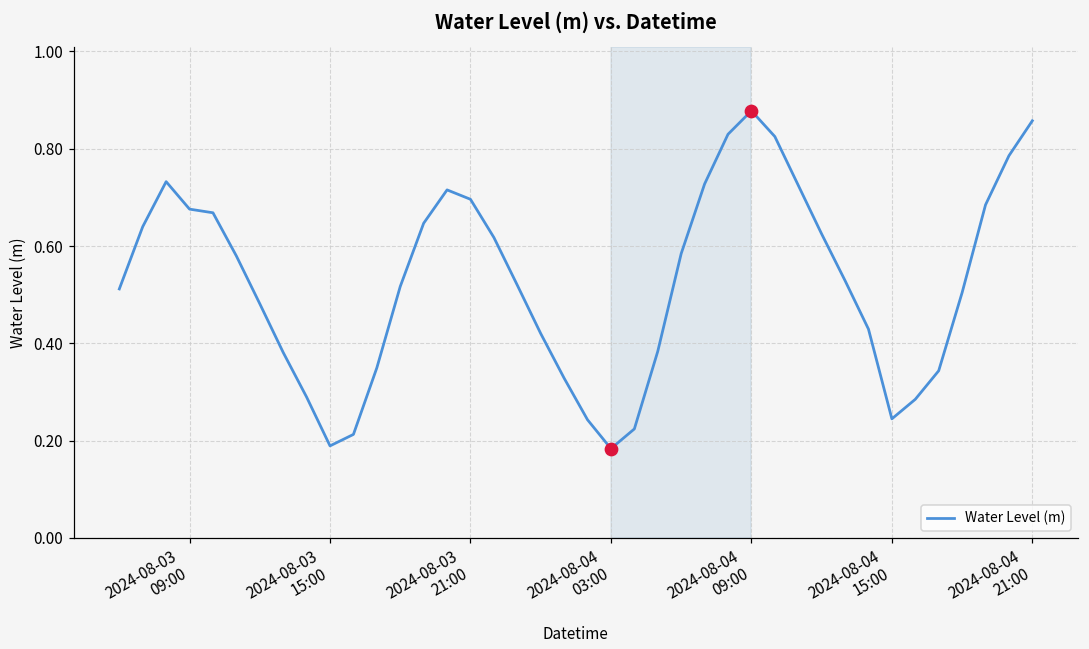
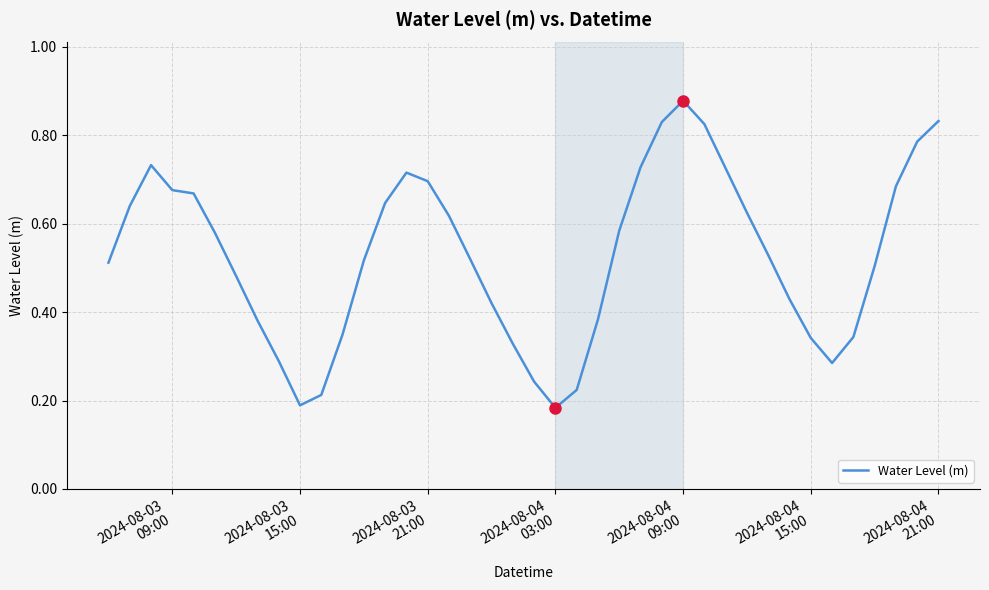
  {
    "Water Level (m)": {
      "2024-08-03 09:00": 0.68,
      "2024-08-03 15:00": 0.19,
      "2024-08-03 21:00": 0.70,
-     "2024-08-04 15:00": 0.24,
-     "2024-08-04 21:00": 0.86
+     "2024-08-04 15:00": 0.34,
+     "2024-08-04 21:00": 0.83
    }
  }
